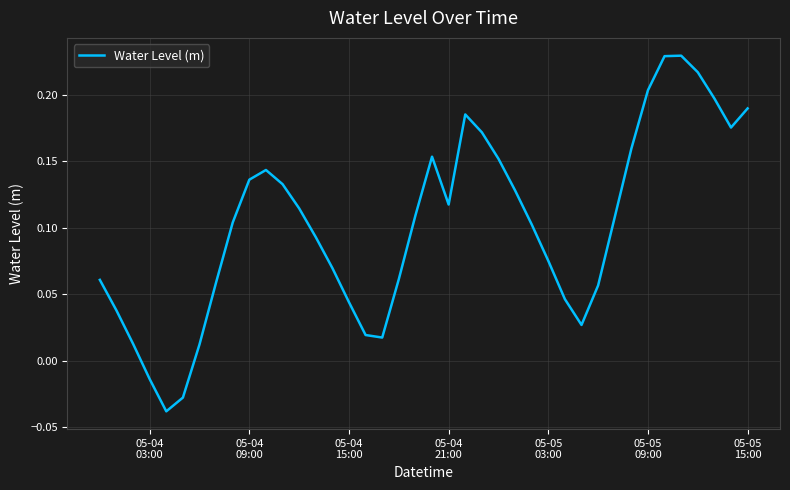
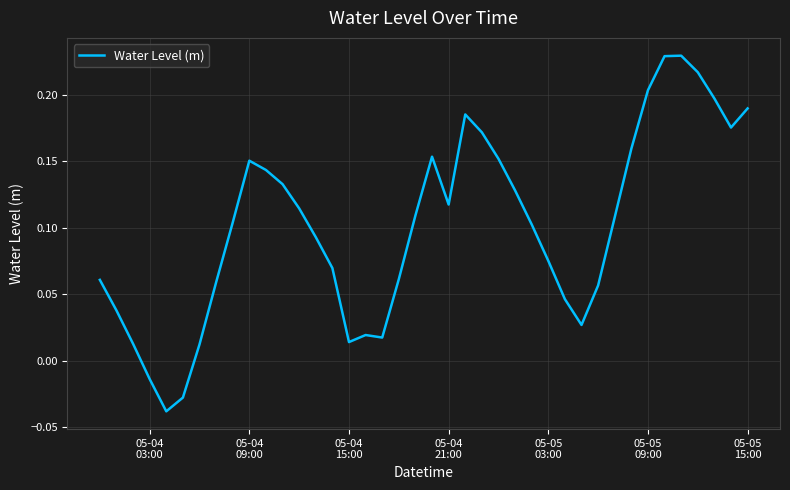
  {
    "05-04 03:00": -0.014,
-   "05-04 09:00": 0.136,
-   "05-04 15:00": 0.044,
+   "05-04 09:00": 0.150,
+   "05-04 15:00": 0.014,
    "05-04 21:00": 0.117,
    "05-05 03:00": 0.075,
    "05-05 09:00": 0.203,
    "05-05 15:00": 0.190
  }
